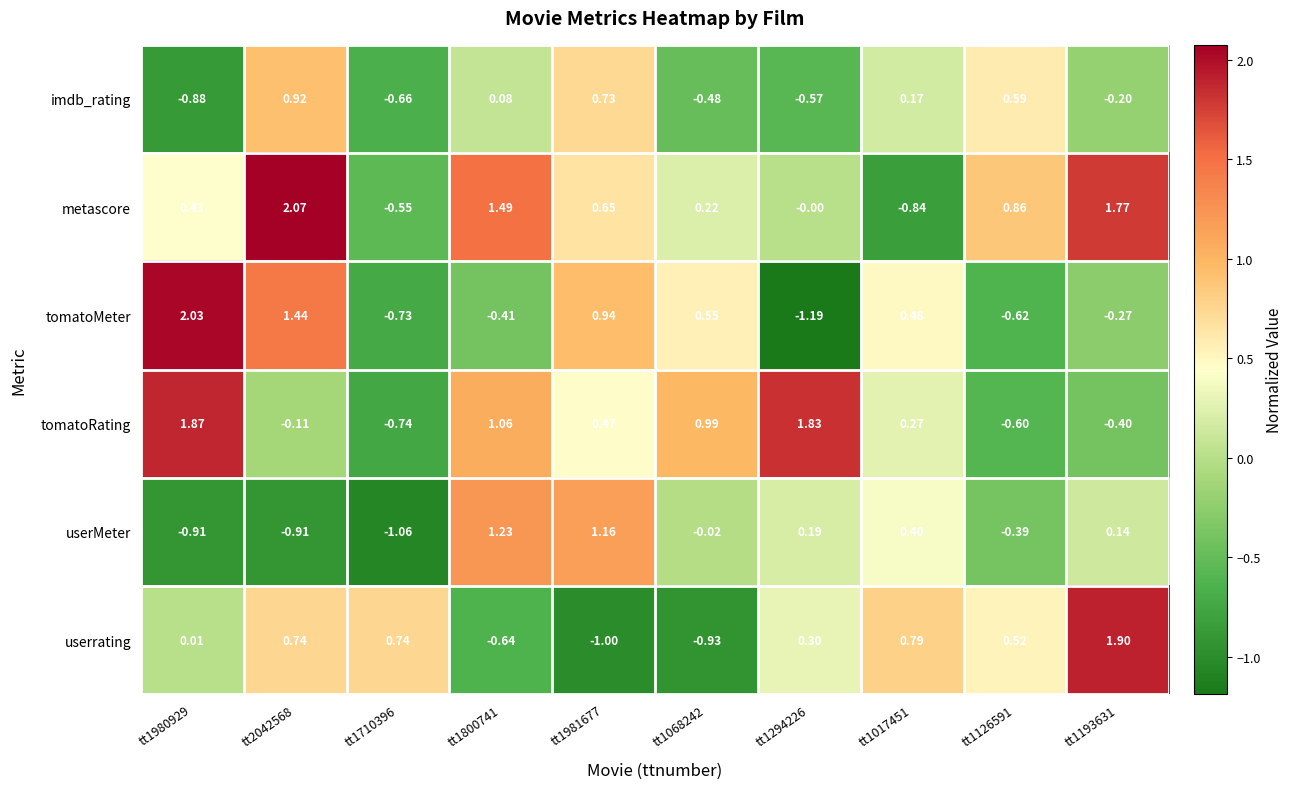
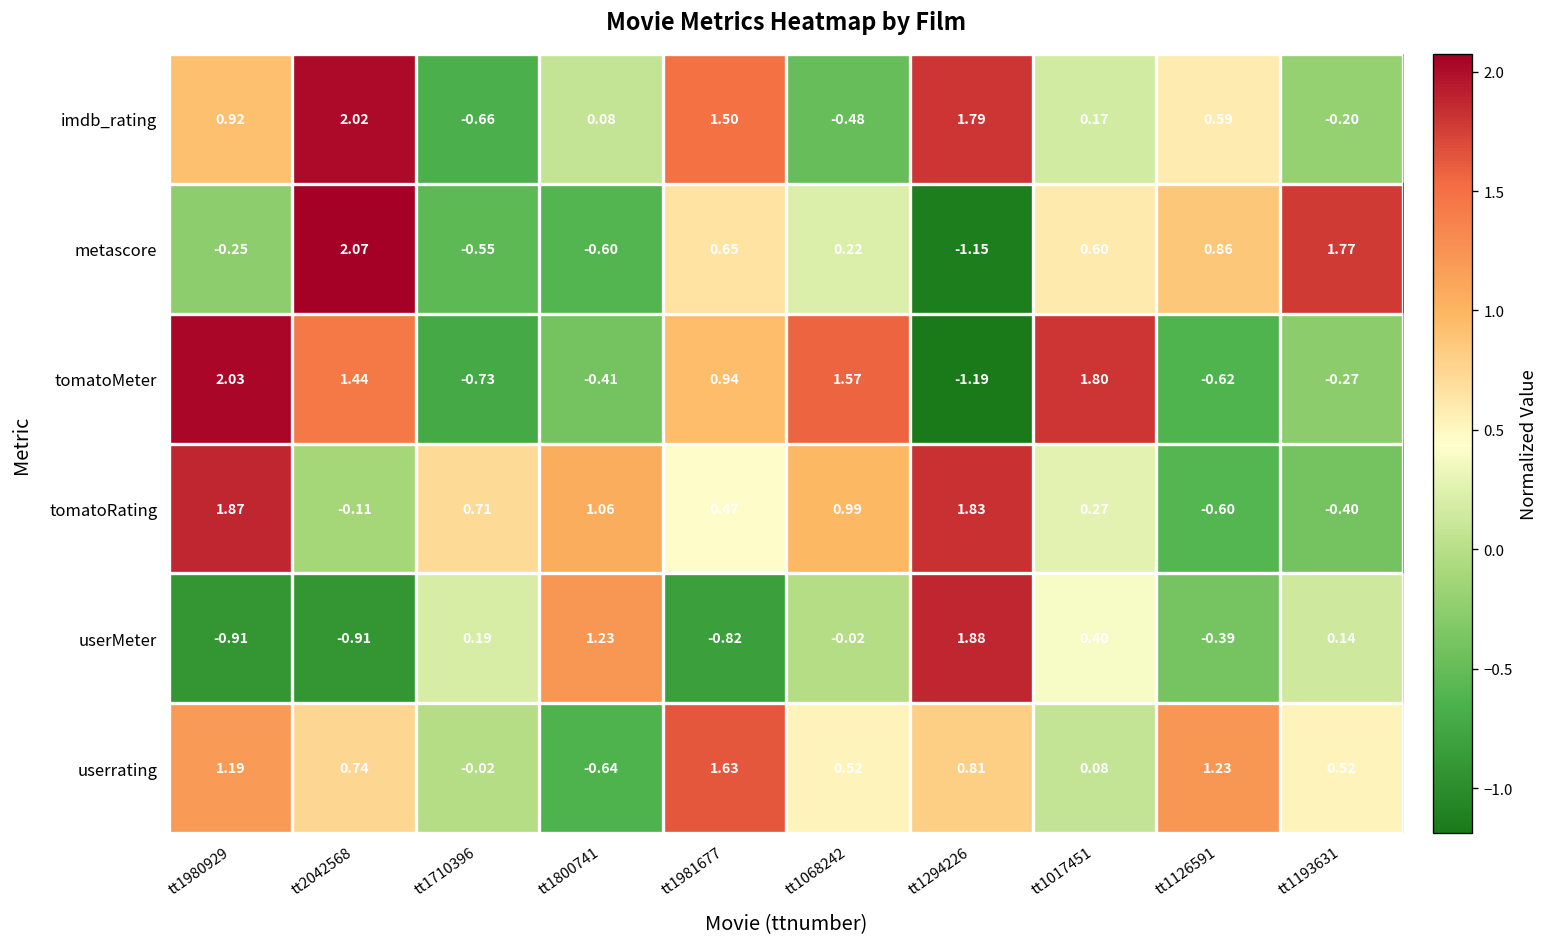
  {
    "imdb_rating": {
-     "tt1980929": -0.88,
-     "tt2042568": 0.92,
+     "tt1980929": 0.92,
+     "tt2042568": 2.02,
      "tt1710396": -0.66,
      "tt1800741": 0.08,
-     "tt1981677": 0.73,
+     "tt1981677": 1.50,
      "tt1068242": -0.48,
-     "tt1294226": -0.57,
+     "tt1294226": 1.79,
      "tt1017451": 0.17,
      "tt1126591": 0.59,
      "tt1193631": -0.20
    },
    "metascore": {
-     "tt1980929": 0.43,
+     "tt1980929": -0.25,
      "tt2042568": 2.07,
      "tt1710396": -0.55,
-     "tt1800741": 1.49,
+     "tt1800741": -0.60,
      "tt1981677": 0.65,
      "tt1068242": 0.22,
-     "tt1294226": -0.00,
-     "tt1017451": -0.84,
+     "tt1294226": -1.15,
+     "tt1017451": 0.60,
      "tt1126591": 0.86,
      "tt1193631": 1.77
    },
    "tomatoMeter": {
      "tt1980929": 2.03,
      "tt2042568": 1.44,
      "tt1710396": -0.73,
      "tt1800741": -0.41,
      "tt1981677": 0.94,
-     "tt1068242": 0.55,
+     "tt1068242": 1.57,
      "tt1294226": -1.19,
-     "tt1017451": 0.48,
+     "tt1017451": 1.80,
      "tt1126591": -0.62,
      "tt1193631": -0.27
    },
    "tomatoRating": {
      "tt1980929": 1.87,
      "tt2042568": -0.11,
-     "tt1710396": -0.74,
+     "tt1710396": 0.71,
      "tt1800741": 1.06,
      "tt1981677": 0.47,
      "tt1068242": 0.99,
      "tt1294226": 1.83,
      "tt1017451": 0.27,
      "tt1126591": -0.60,
      "tt1193631": -0.40
    },
    "userMeter": {
      "tt1980929": -0.91,
      "tt2042568": -0.91,
-     "tt1710396": -1.06,
+     "tt1710396": 0.19,
      "tt1800741": 1.23,
-     "tt1981677": 1.16,
+     "tt1981677": -0.82,
      "tt1068242": -0.02,
-     "tt1294226": 0.19,
+     "tt1294226": 1.88,
      "tt1017451": 0.40,
      "tt1126591": -0.39,
      "tt1193631": 0.14
    },
    "userrating": {
-     "tt1980929": 0.01,
+     "tt1980929": 1.19,
      "tt2042568": 0.74,
-     "tt1710396": 0.74,
+     "tt1710396": -0.02,
      "tt1800741": -0.64,
-     "tt1981677": -1.00,
-     "tt1068242": -0.93,
-     "tt1294226": 0.30,
-     "tt1017451": 0.79,
-     "tt1126591": 0.52,
-     "tt1193631": 1.90
+     "tt1981677": 1.63,
+     "tt1068242": 0.52,
+     "tt1294226": 0.81,
+     "tt1017451": 0.08,
+     "tt1126591": 1.23,
+     "tt1193631": 0.52
    }
  }
